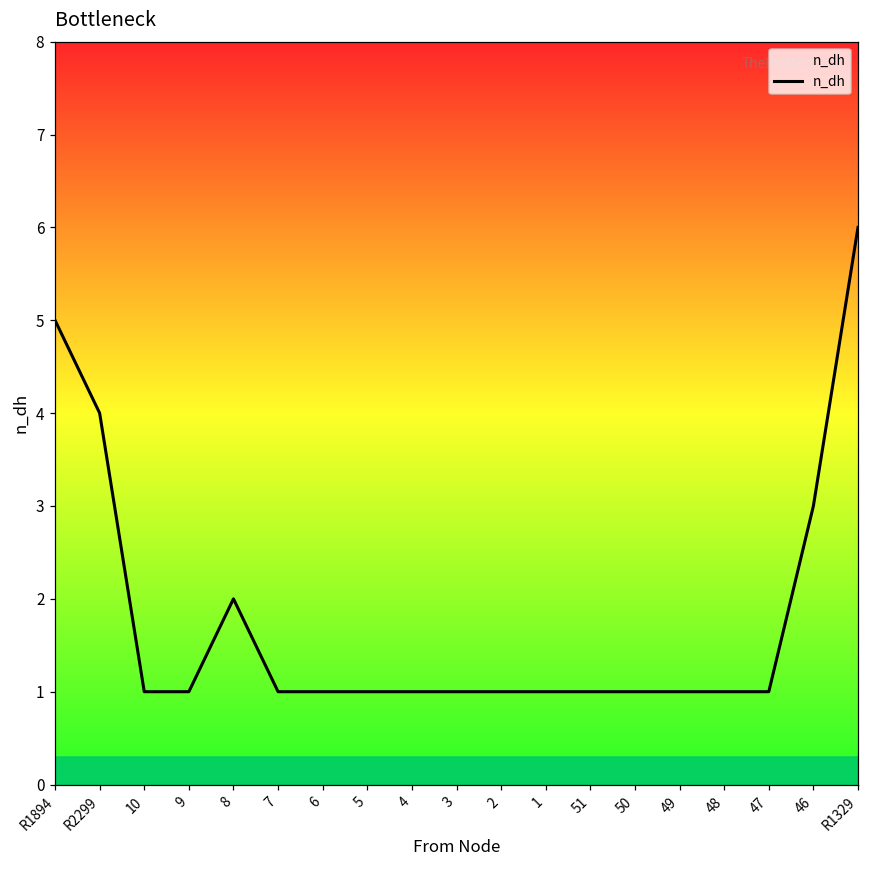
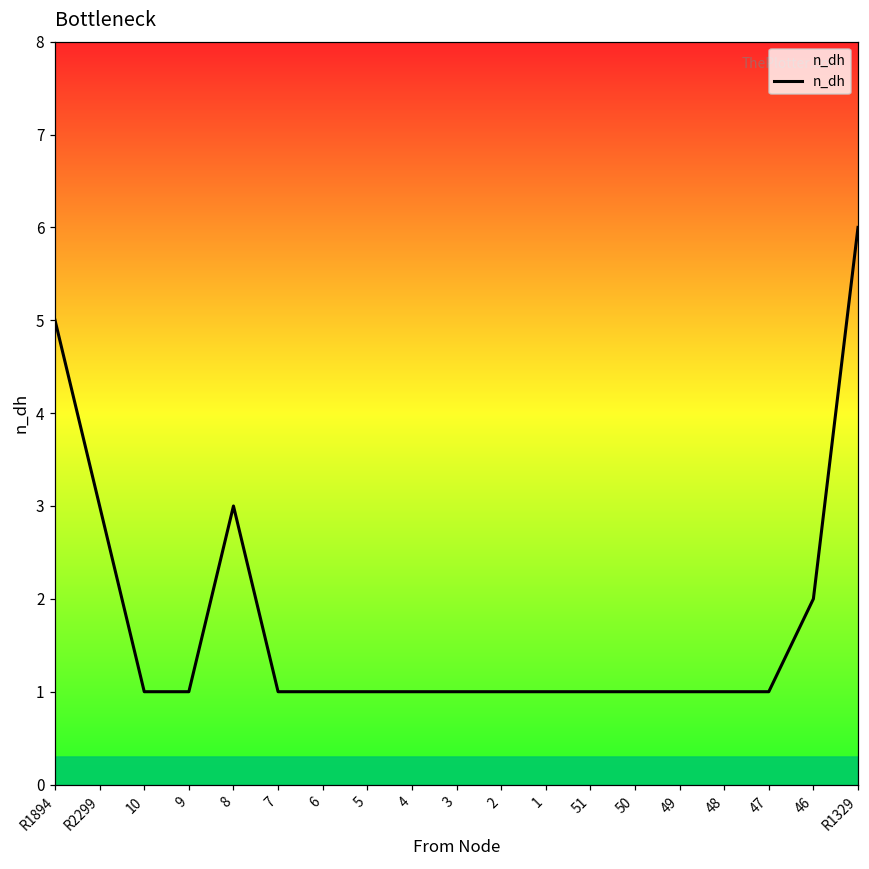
  {
    "R1894": 5,
-   "R2299": 4,
+   "R2299": 3,
    "10": 1,
    "9": 1,
-   "8": 2,
+   "8": 3,
    "7": 1,
    "6": 1,
    "5": 1,
    "4": 1,
    "3": 1,
    "2": 1,
    "1": 1,
    "51": 1,
    "50": 1,
    "49": 1,
    "48": 1,
    "47": 1,
-   "46": 3,
+   "46": 2,
    "R1329": 6
  }
